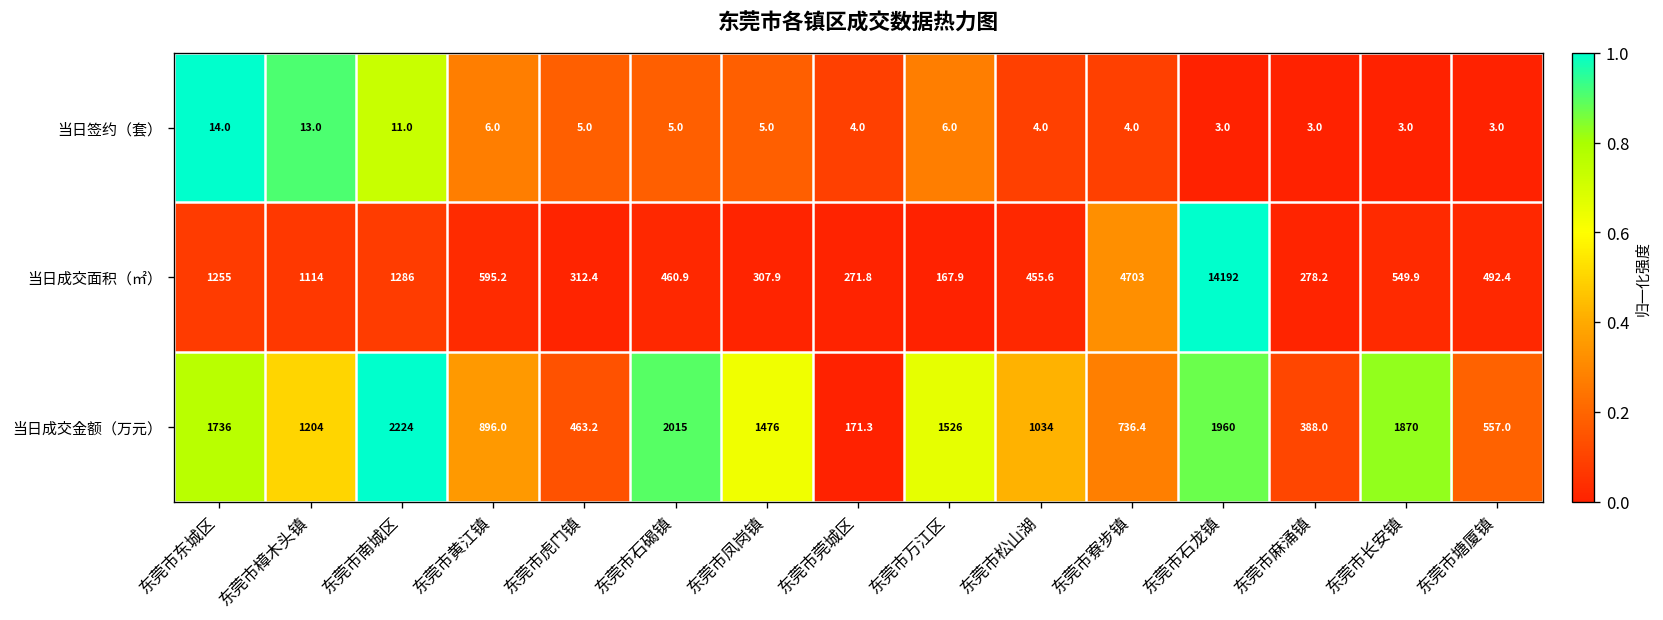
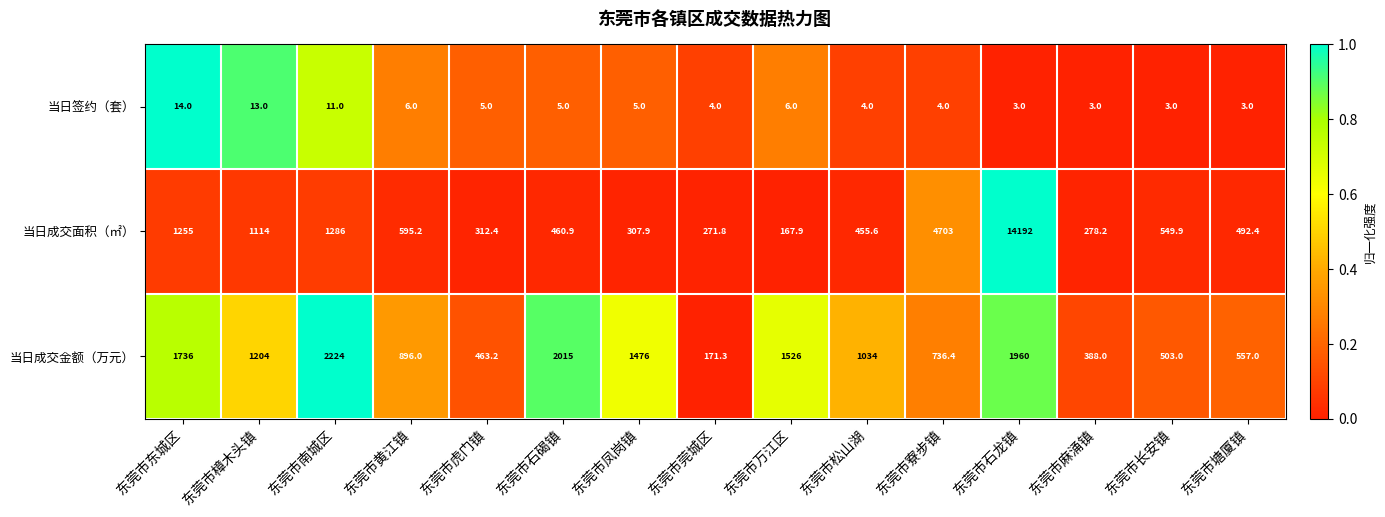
  {
    "当日签约（套）": {
      "东莞市东城区": 14.0,
      "东莞市樟木头镇": 13.0,
      "东莞市南城区": 11.0,
      "东莞市黄江镇": 6.0,
      "东莞市虎门镇": 5.0,
      "东莞市石碣镇": 5.0,
      "东莞市凤岗镇": 5.0,
      "东莞市莞城区": 4.0,
      "东莞市万江区": 6.0,
      "东莞市松山湖": 4.0,
      "东莞市寮步镇": 4.0,
      "东莞市石龙镇": 3.0,
      "东莞市麻涌镇": 3.0,
      "东莞市长安镇": 3.0,
      "东莞市塘厦镇": 3.0
    },
    "当日成交面积（㎡）": {
      "东莞市东城区": 1255,
      "东莞市樟木头镇": 1114,
      "东莞市南城区": 1286,
      "东莞市黄江镇": 595.2,
      "东莞市虎门镇": 312.4,
      "东莞市石碣镇": 460.9,
      "东莞市凤岗镇": 307.9,
      "东莞市莞城区": 271.8,
      "东莞市万江区": 167.9,
      "东莞市松山湖": 455.6,
      "东莞市寮步镇": 4703,
      "东莞市石龙镇": 14192,
      "东莞市麻涌镇": 278.2,
      "东莞市长安镇": 549.9,
      "东莞市塘厦镇": 492.4
    },
    "当日成交金额（万元）": {
      "东莞市东城区": 1736,
      "东莞市樟木头镇": 1204,
      "东莞市南城区": 2224,
      "东莞市黄江镇": 896.0,
      "东莞市虎门镇": 463.2,
      "东莞市石碣镇": 2015,
      "东莞市凤岗镇": 1476,
      "东莞市莞城区": 171.3,
      "东莞市万江区": 1526,
      "东莞市松山湖": 1034,
      "东莞市寮步镇": 736.4,
      "东莞市石龙镇": 1960,
      "东莞市麻涌镇": 388.0,
-     "东莞市长安镇": 1870,
+     "东莞市长安镇": 503.0,
      "东莞市塘厦镇": 557.0
    }
  }
